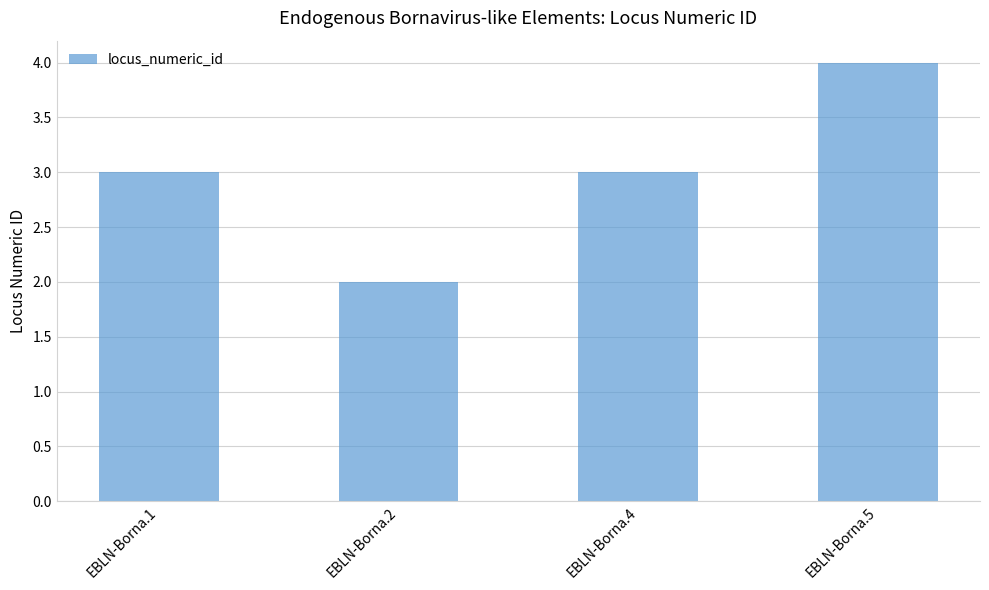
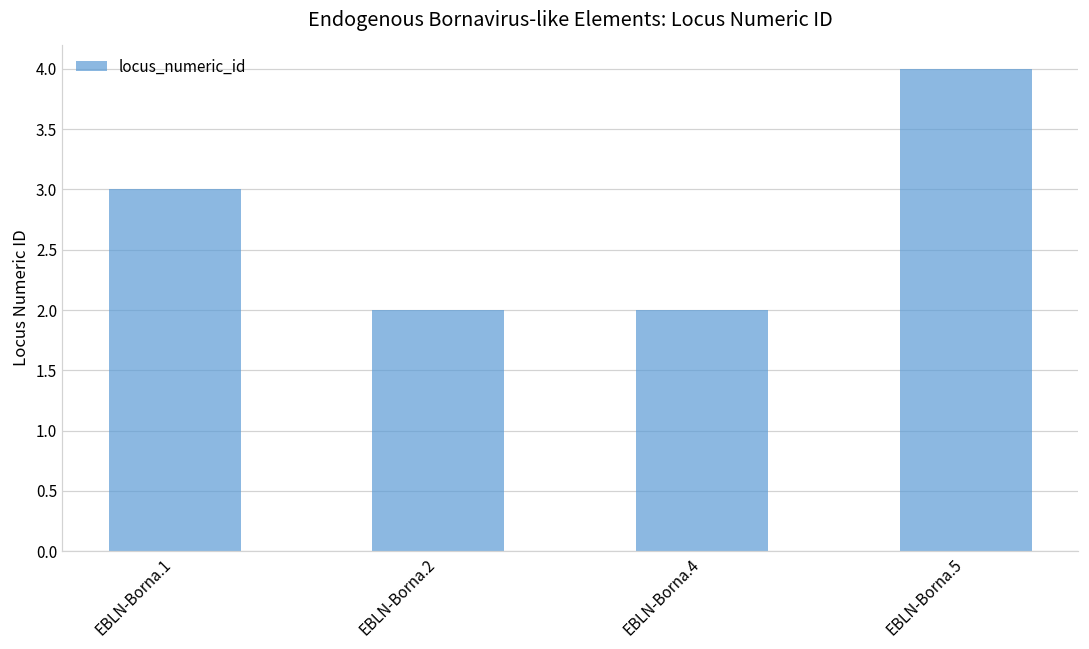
  {
    "EBLN-Borna.1": 3,
    "EBLN-Borna.2": 2,
-   "EBLN-Borna.4": 3,
+   "EBLN-Borna.4": 2,
    "EBLN-Borna.5": 4
  }
